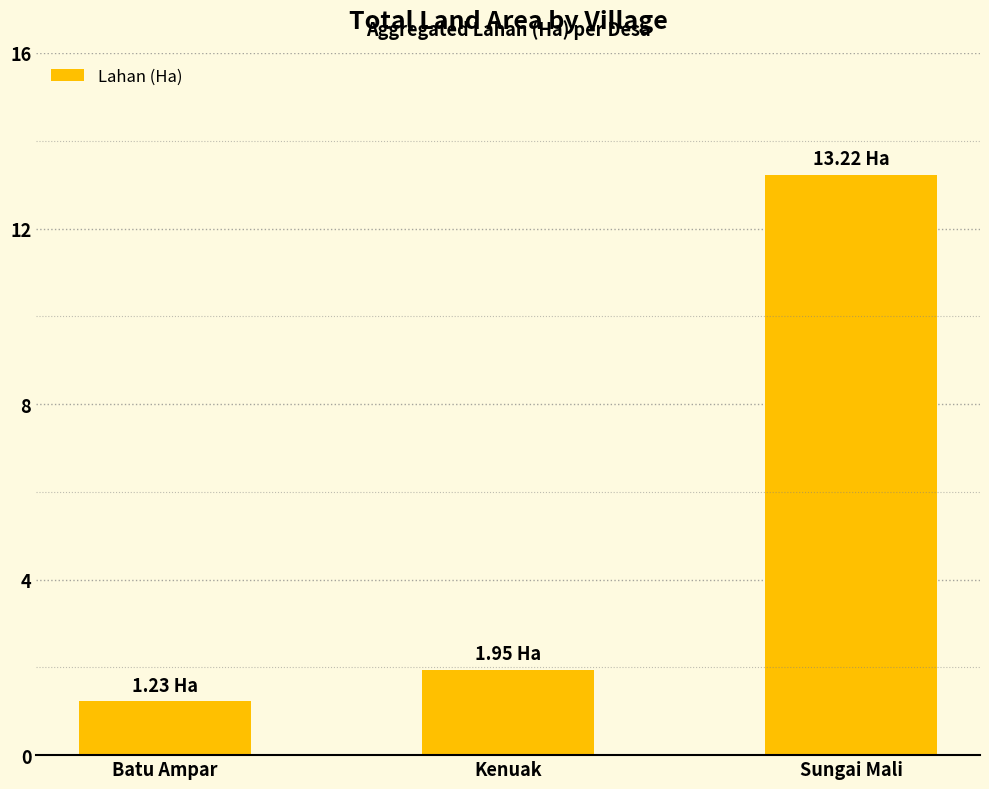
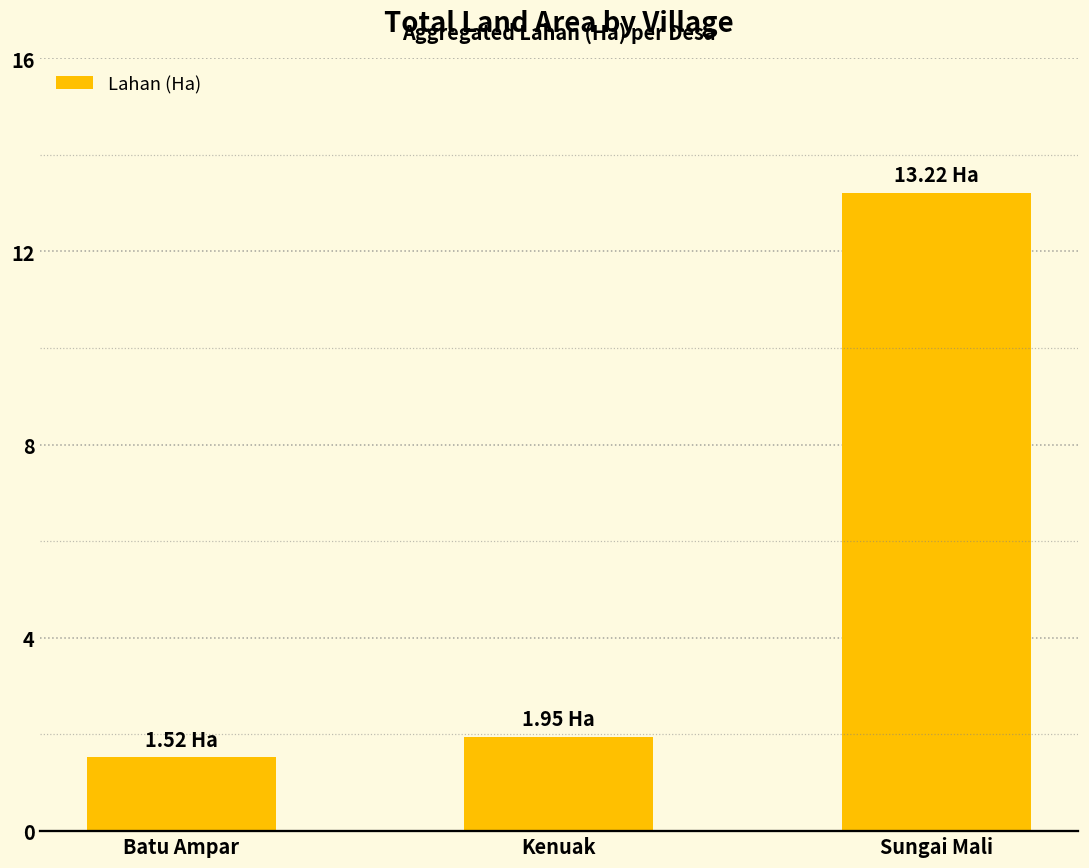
  {
-   "Batu Ampar": 1.23,
+   "Batu Ampar": 1.52,
    "Kenuak": 1.95,
    "Sungai Mali": 13.22
  }
